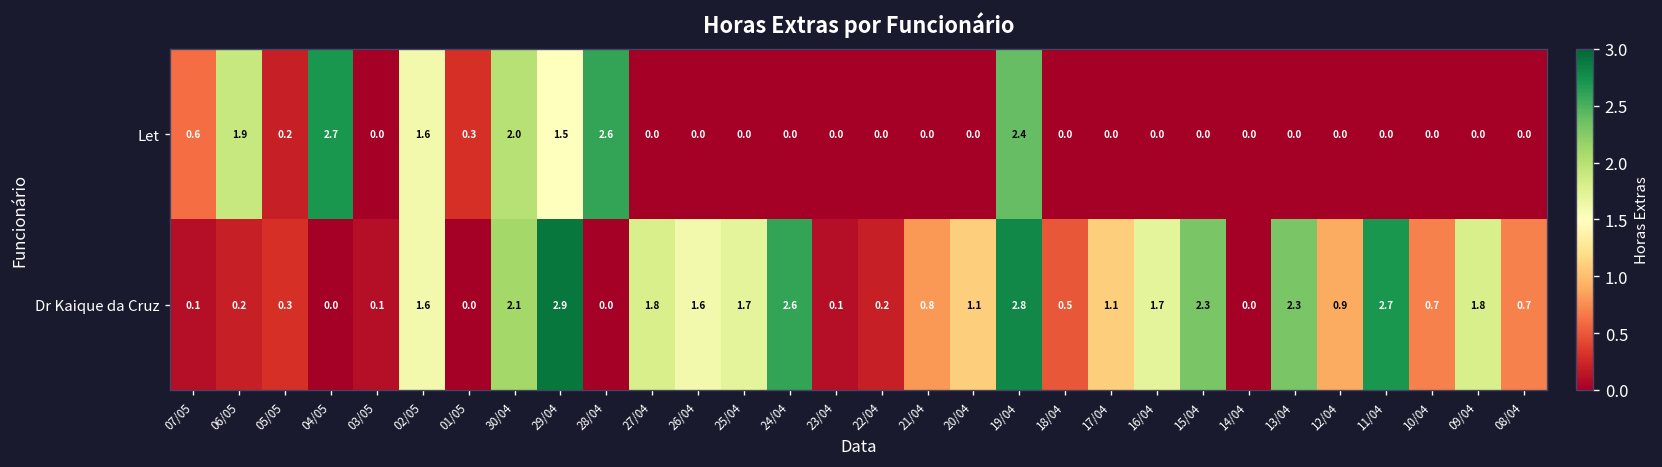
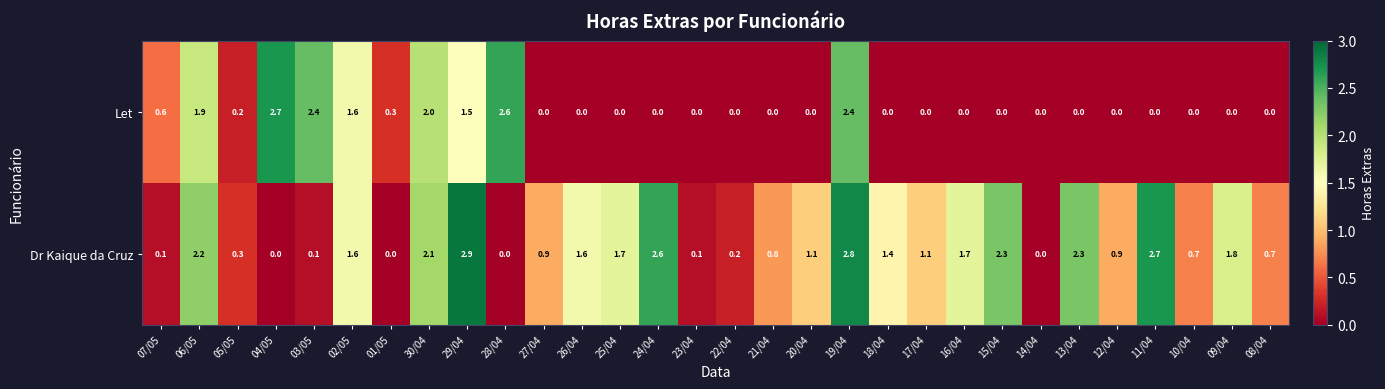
  {
    "Let": {
      "07/05": 0.6,
      "06/05": 1.9,
      "05/05": 0.2,
      "04/05": 2.7,
-     "03/05": 0.0,
+     "03/05": 2.4,
      "02/05": 1.6,
      "01/05": 0.3,
      "30/04": 2.0,
      "29/04": 1.5,
      "28/04": 2.6,
      "27/04": 0.0,
      "26/04": 0.0,
      "25/04": 0.0,
      "24/04": 0.0,
      "23/04": 0.0,
      "22/04": 0.0,
      "21/04": 0.0,
      "20/04": 0.0,
      "19/04": 2.4,
      "18/04": 0.0,
      "17/04": 0.0,
      "16/04": 0.0,
      "15/04": 0.0,
      "14/04": 0.0,
      "13/04": 0.0,
      "12/04": 0.0,
      "11/04": 0.0,
      "10/04": 0.0,
      "09/04": 0.0,
      "08/04": 0.0
    },
    "Dr Kaique da Cruz": {
      "07/05": 0.1,
-     "06/05": 0.2,
+     "06/05": 2.2,
      "05/05": 0.3,
      "04/05": 0.0,
      "03/05": 0.1,
      "02/05": 1.6,
      "01/05": 0.0,
      "30/04": 2.1,
      "29/04": 2.9,
      "28/04": 0.0,
-     "27/04": 1.8,
+     "27/04": 0.9,
      "26/04": 1.6,
      "25/04": 1.7,
      "24/04": 2.6,
      "23/04": 0.1,
      "22/04": 0.2,
      "21/04": 0.8,
      "20/04": 1.1,
      "19/04": 2.8,
-     "18/04": 0.5,
+     "18/04": 1.4,
      "17/04": 1.1,
      "16/04": 1.7,
      "15/04": 2.3,
      "14/04": 0.0,
      "13/04": 2.3,
      "12/04": 0.9,
      "11/04": 2.7,
      "10/04": 0.7,
      "09/04": 1.8,
      "08/04": 0.7
    }
  }
